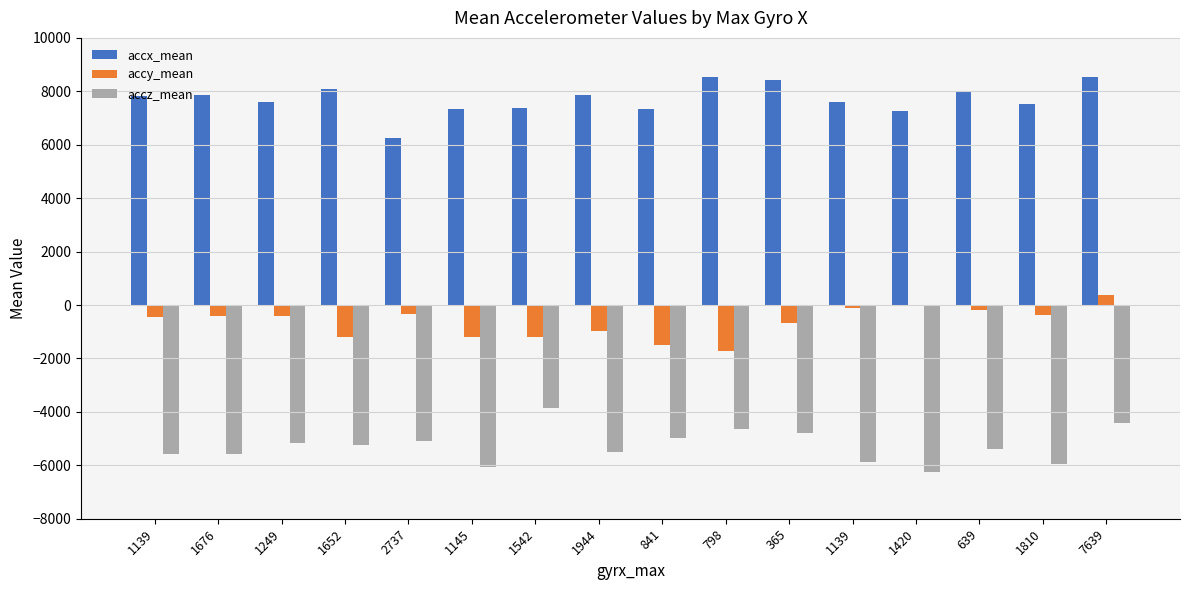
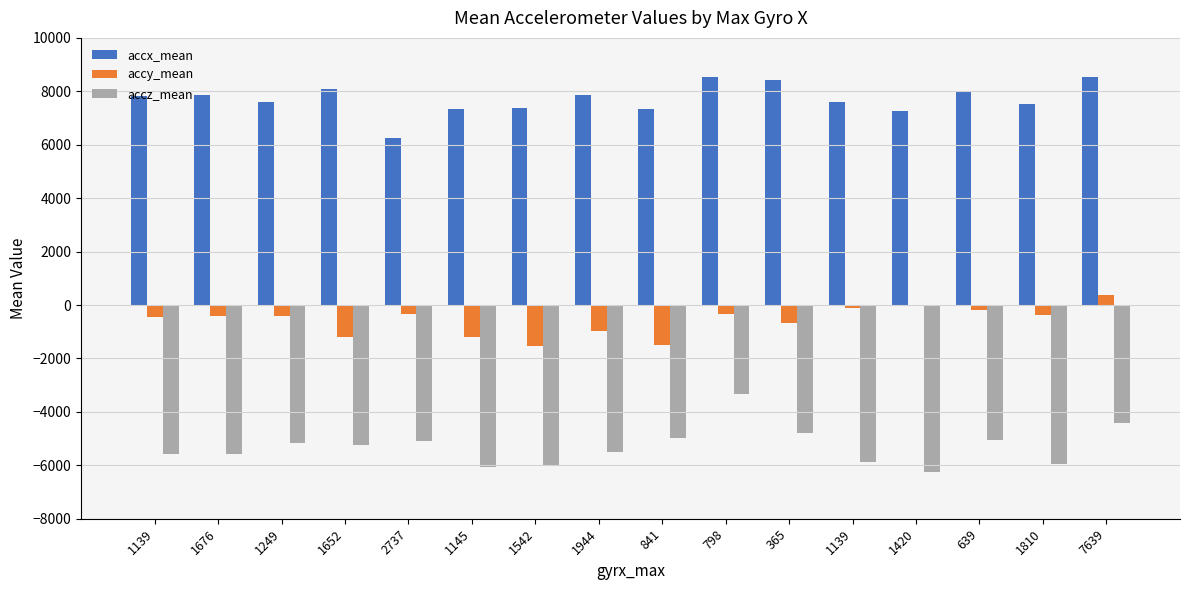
  {
    "accx_mean": {
      "1676": 7800,
      "1249": 7600,
      "1652": 8100,
      "2737": 6300,
      "1145": 7300,
      "1542": 7400,
      "1944": 7800,
      "841": 7300,
      "798": 8600,
      "365": 8400,
      "1420": 7300,
      "639": 8000,
      "1810": 7500,
      "7639": 8500
    },
    "accy_mean": {
      "1676": -400,
      "1249": -400,
      "1652": -1200,
      "2737": -300,
      "1145": -1200,
-     "1542": -1200,
+     "1542": -1500,
      "1944": -1000,
      "841": -1500,
-     "798": -1700,
+     "798": -300,
      "365": -700,
      "639": -200,
      "1810": -400,
      "7639": 400
    },
    "accz_mean": {
      "1676": -5600,
      "1249": -5200,
      "1652": -5200,
      "2737": -5100,
      "1145": -6100,
-     "1542": -3900,
+     "1542": -6000,
      "1944": -5500,
      "841": -5000,
-     "798": -4600,
+     "798": -3300,
      "365": -4800,
      "1420": -6200,
-     "639": -5400,
+     "639": -5000,
      "1810": -5900,
      "7639": -4400
    }
  }
